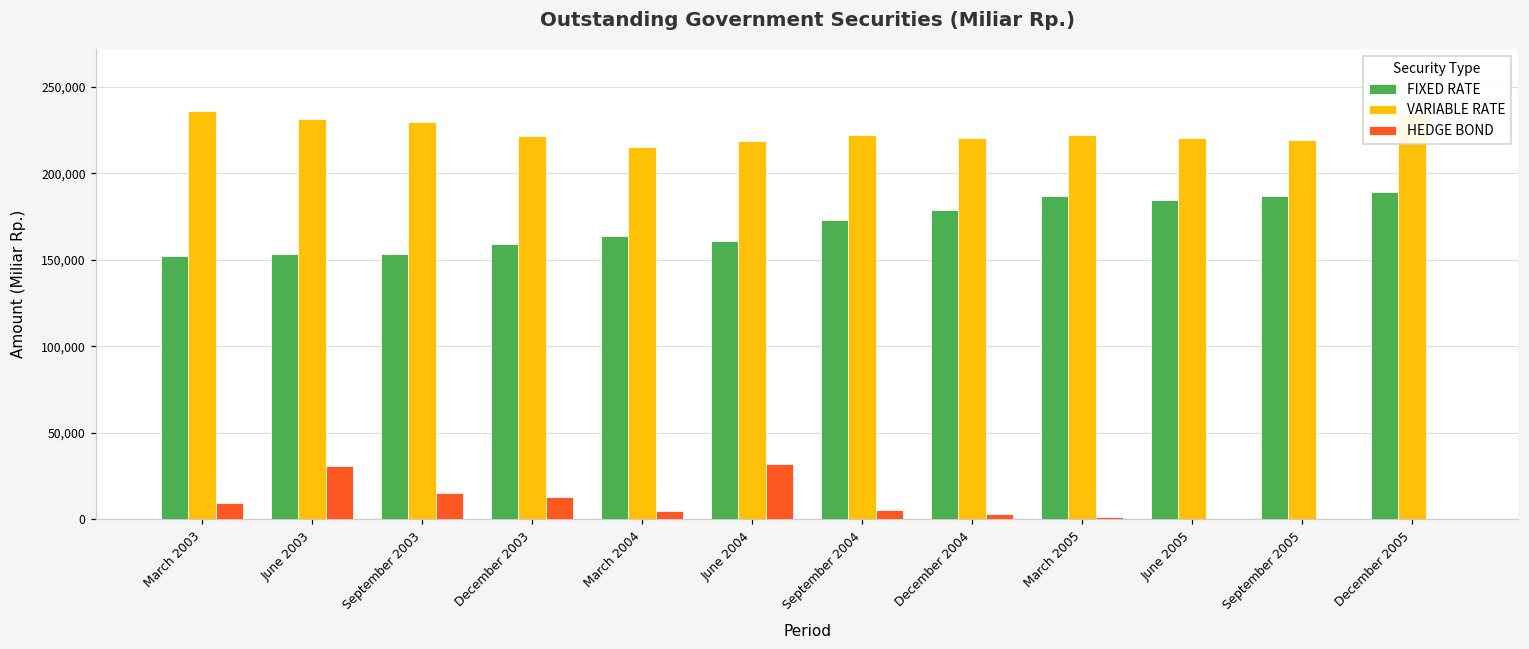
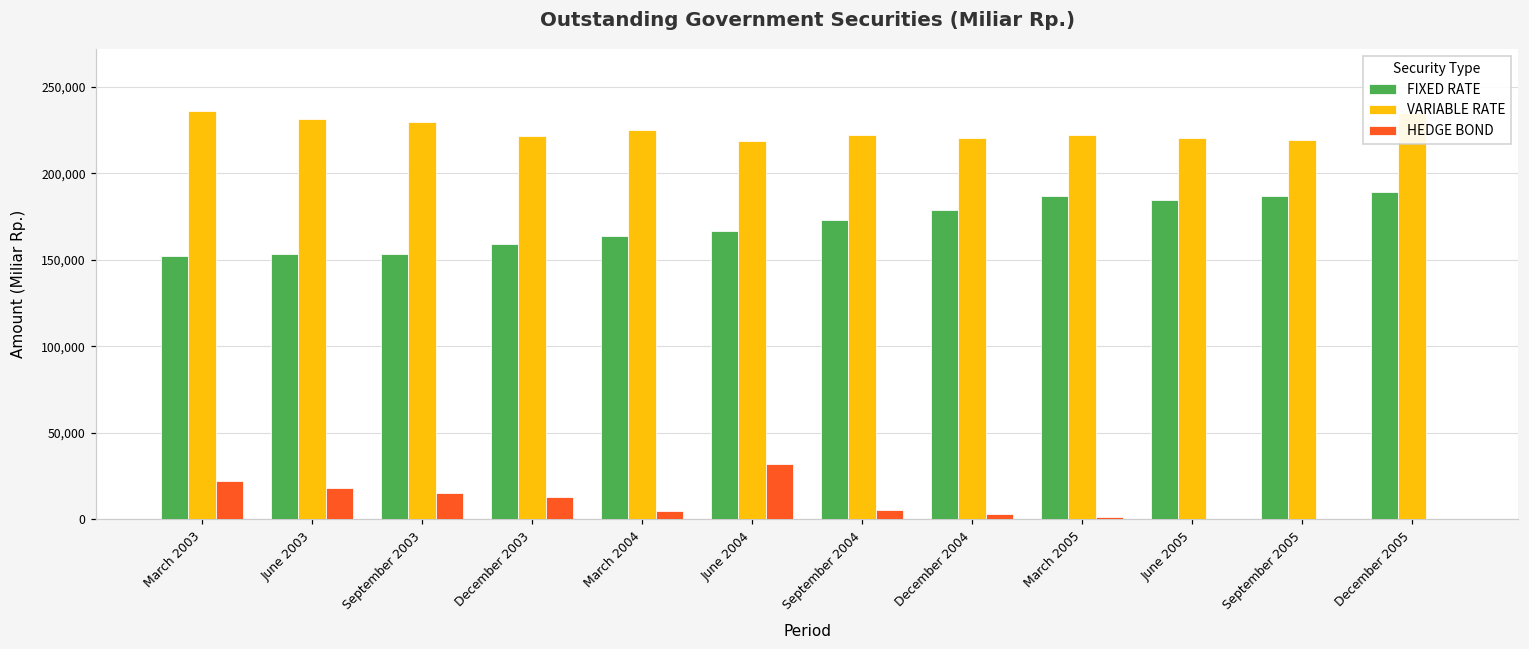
  {
    "FIXED RATE": {
      "March 2003": "152,000",
      "June 2003": "154,000",
      "September 2003": "153,000",
      "December 2003": "159,000",
      "March 2004": "164,000",
-     "June 2004": "161,000",
+     "June 2004": "167,000",
      "September 2004": "173,000",
      "December 2004": "179,000",
      "March 2005": "187,000",
      "June 2005": "185,000",
      "September 2005": "187,000",
      "December 2005": "189,000"
    },
    "VARIABLE RATE": {
      "March 2003": "236,000",
      "June 2003": "231,000",
      "September 2003": "229,000",
      "December 2003": "222,000",
-     "March 2004": "215,000",
+     "March 2004": "225,000",
      "June 2004": "219,000",
      "September 2004": "222,000",
      "December 2004": "221,000",
      "March 2005": "222,000",
      "June 2005": "220,000",
      "September 2005": "219,000"
    },
    "HEDGE BOND": {
-     "March 2003": "9,000",
-     "June 2003": "31,000",
+     "March 2003": "22,000",
+     "June 2003": "18,000",
      "September 2003": "15,000",
      "December 2003": "13,000",
      "March 2004": "5,000",
      "June 2004": "32,000",
      "September 2004": "5,000",
      "December 2004": "3,000",
      "June 2005": "0",
      "September 2005": "0",
      "December 2005": "0"
    }
  }
